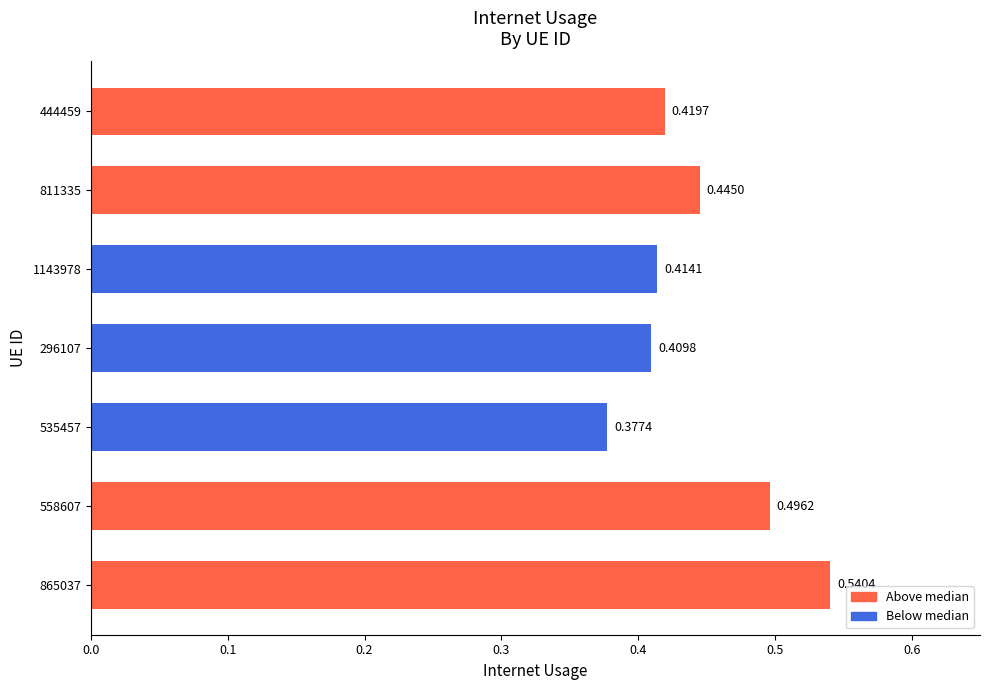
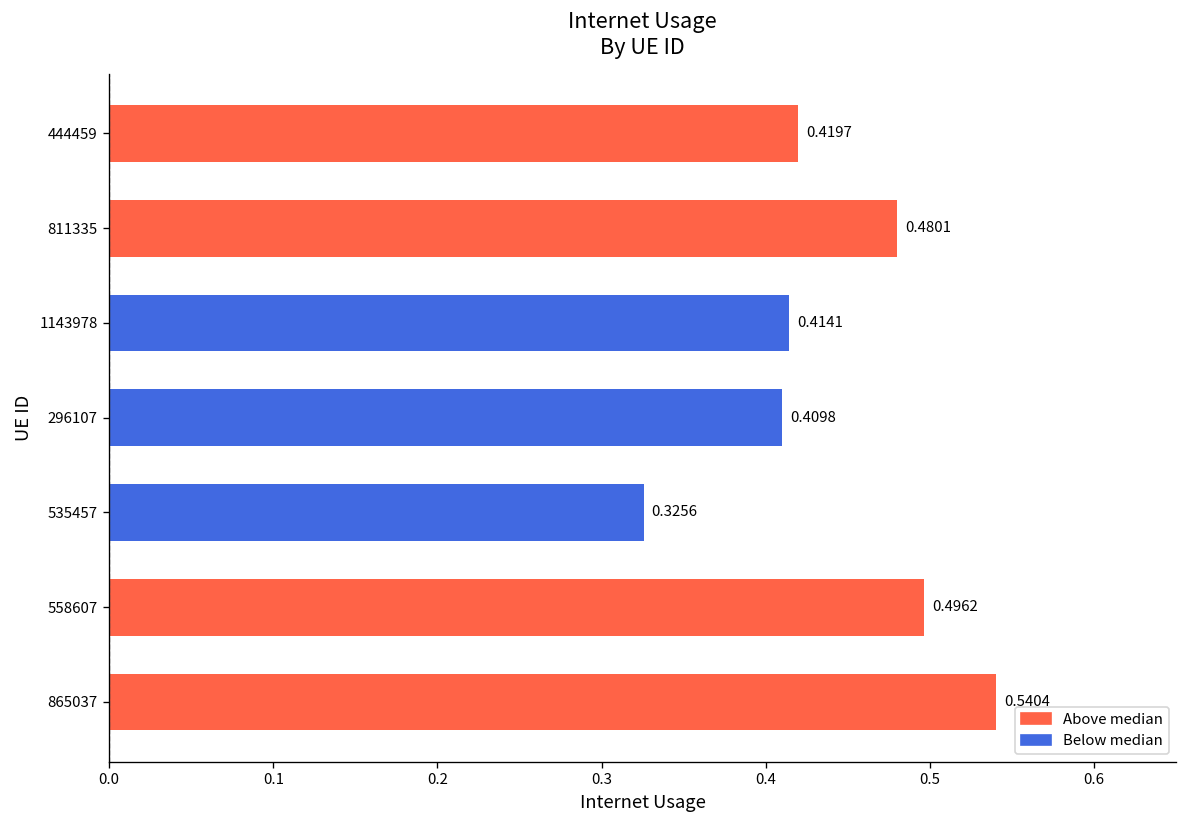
  {
    "444459": 0.4197,
-   "811335": 0.4450,
+   "811335": 0.4801,
    "1143978": 0.4141,
    "296107": 0.4098,
-   "535457": 0.3774,
+   "535457": 0.3256,
    "558607": 0.4962
  }
